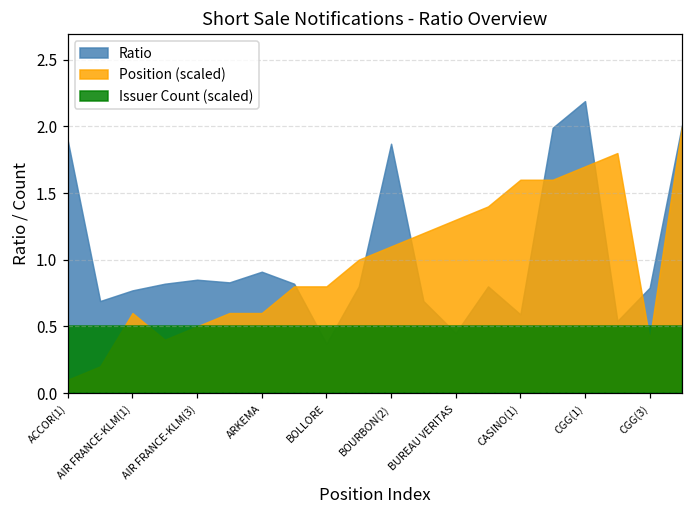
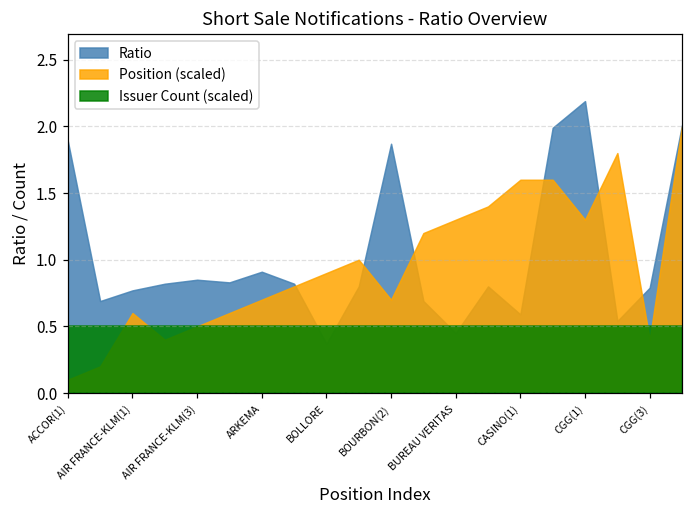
  {
    "Ratio": {
      "ACCOR(1)": 1.89,
      "AIR FRANCE-KLM(1)": 0.77,
      "AIR FRANCE-KLM(3)": 0.85,
      "ARKEMA": 0.91,
      "BOLLORE": 0.37,
      "BOURBON(2)": 1.87,
      "BUREAU VERITAS": 0.45,
      "CASINO(1)": 0.59,
      "CGG(1)": 2.19,
      "CGG(3)": 0.79
    },
    "Position (scaled)": {
      "ACCOR(1)": 0.10,
      "AIR FRANCE-KLM(1)": 0.60,
-     "ARKEMA": 0.60,
-     "BOLLORE": 0.80,
-     "BOURBON(2)": 1.10,
+     "ARKEMA": 0.70,
+     "BOLLORE": 0.90,
+     "BOURBON(2)": 0.70,
      "BUREAU VERITAS": 1.30,
      "CASINO(1)": 1.60,
-     "CGG(1)": 1.70,
+     "CGG(1)": 1.30,
      "CGG(3)": 0.40
    },
    "Issuer Count (scaled)": {
      "ACCOR(1)": 0.50,
      "AIR FRANCE-KLM(1)": 0.50,
      "ARKEMA": 0.50,
      "BOLLORE": 0.50,
      "BOURBON(2)": 0.50,
      "BUREAU VERITAS": 0.50,
      "CASINO(1)": 0.50,
      "CGG(1)": 0.50,
      "CGG(3)": 0.50
    }
  }
